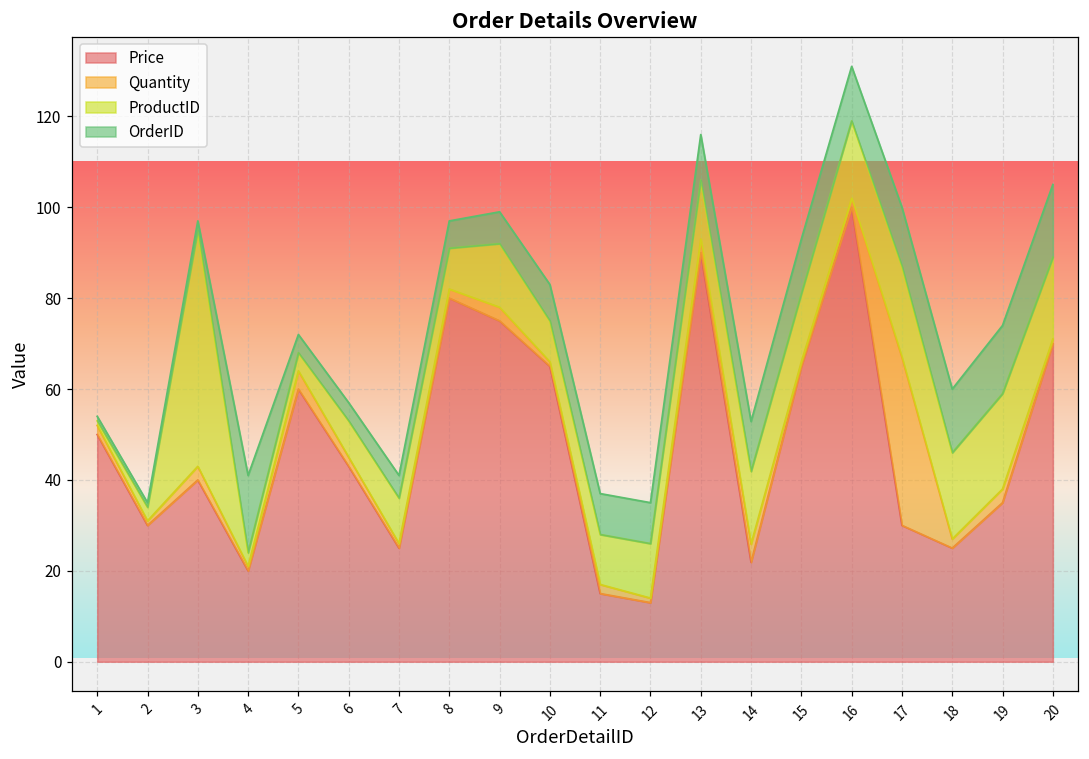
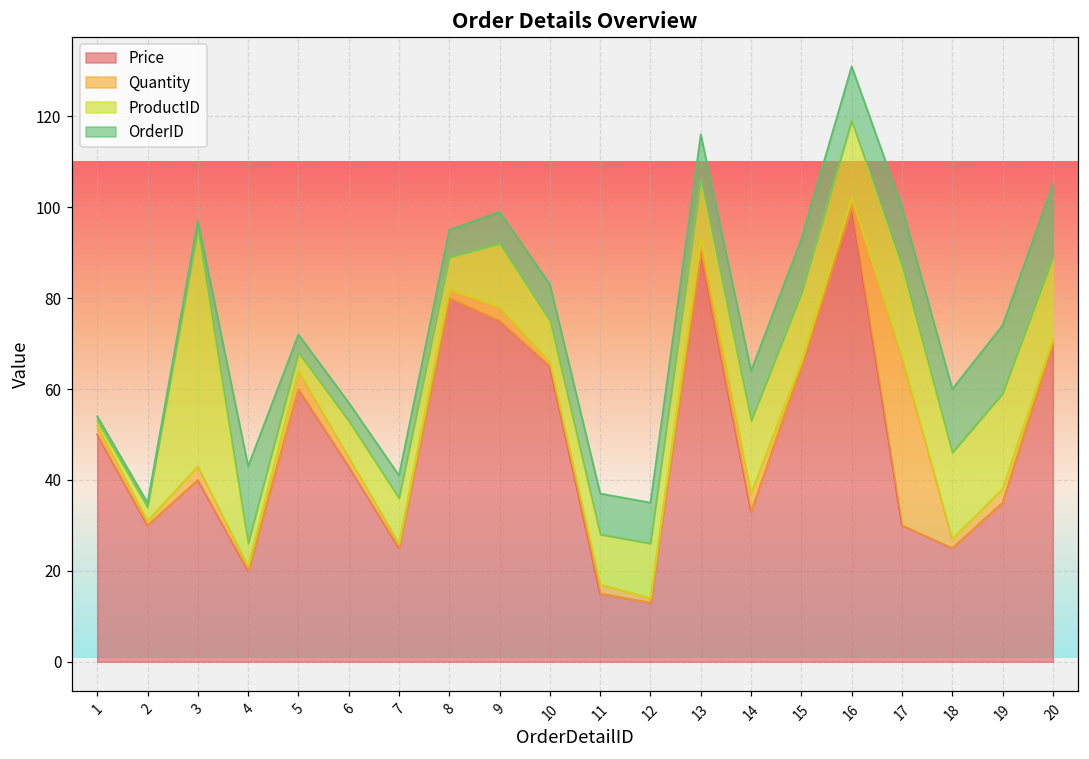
  {
    "Price": {
      "1": 50,
      "2": 30,
      "3": 40,
      "4": 20,
      "5": 60,
      "6": 43,
      "7": 25,
      "8": 80,
      "9": 75,
      "10": 65,
      "11": 15,
      "12": 13,
      "13": 90,
-     "14": 22,
+     "14": 33,
      "15": 65,
      "16": 100,
      "17": 30,
      "18": 25,
      "19": 35,
      "20": 70
    },
    "Quantity": {
      "1": 2,
      "2": 1,
      "3": 3,
      "4": 1,
      "5": 4,
      "6": 2,
      "7": 1,
      "8": 2,
      "9": 3,
      "10": 1,
      "11": 2,
      "12": 1,
      "13": 3,
      "14": 4,
      "15": 1,
      "16": 2,
      "17": 37,
      "18": 2,
      "19": 3,
      "20": 1
    },
    "ProductID": {
      "1": 1,
      "2": 3,
      "3": 52,
-     "4": 3,
+     "4": 5,
      "5": 4,
      "6": 8,
      "7": 10,
-     "8": 9,
+     "8": 7,
      "9": 14,
      "10": 9,
      "11": 11,
      "12": 12,
      "13": 13,
      "14": 16,
      "15": 15,
      "16": 17,
      "17": 20,
      "18": 19,
      "19": 21,
      "20": 18
    },
    "OrderID": {
      "1": 1,
      "2": 1,
      "3": 2,
      "4": 17,
      "5": 4,
      "6": 4,
      "7": 5,
      "8": 6,
      "9": 7,
      "10": 8,
      "11": 9,
      "12": 9,
      "13": 10,
      "14": 11,
      "15": 12,
      "16": 12,
      "17": 13,
      "18": 14,
      "19": 15,
      "20": 16
    }
  }
